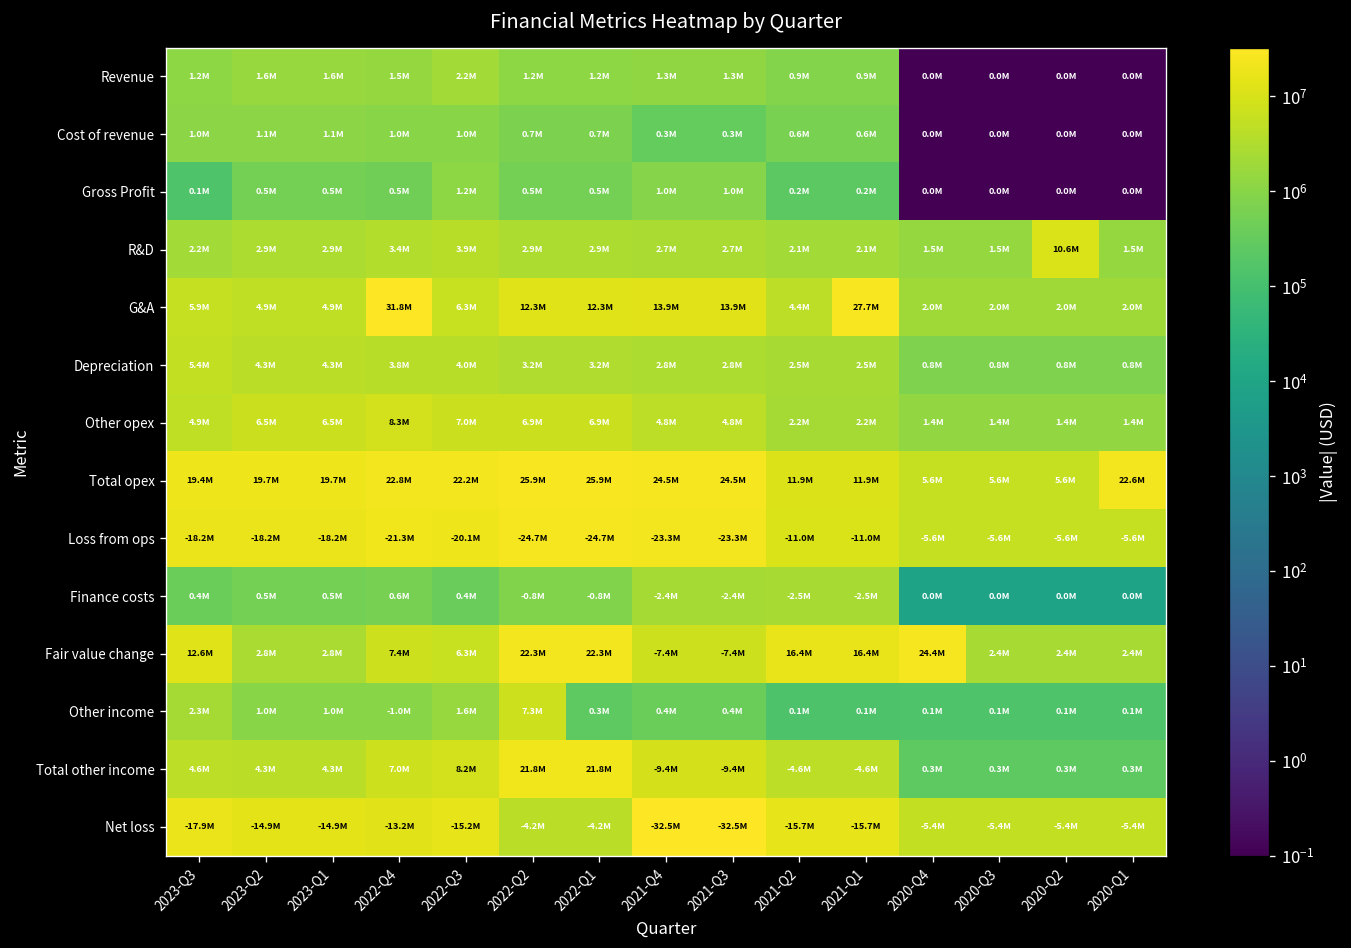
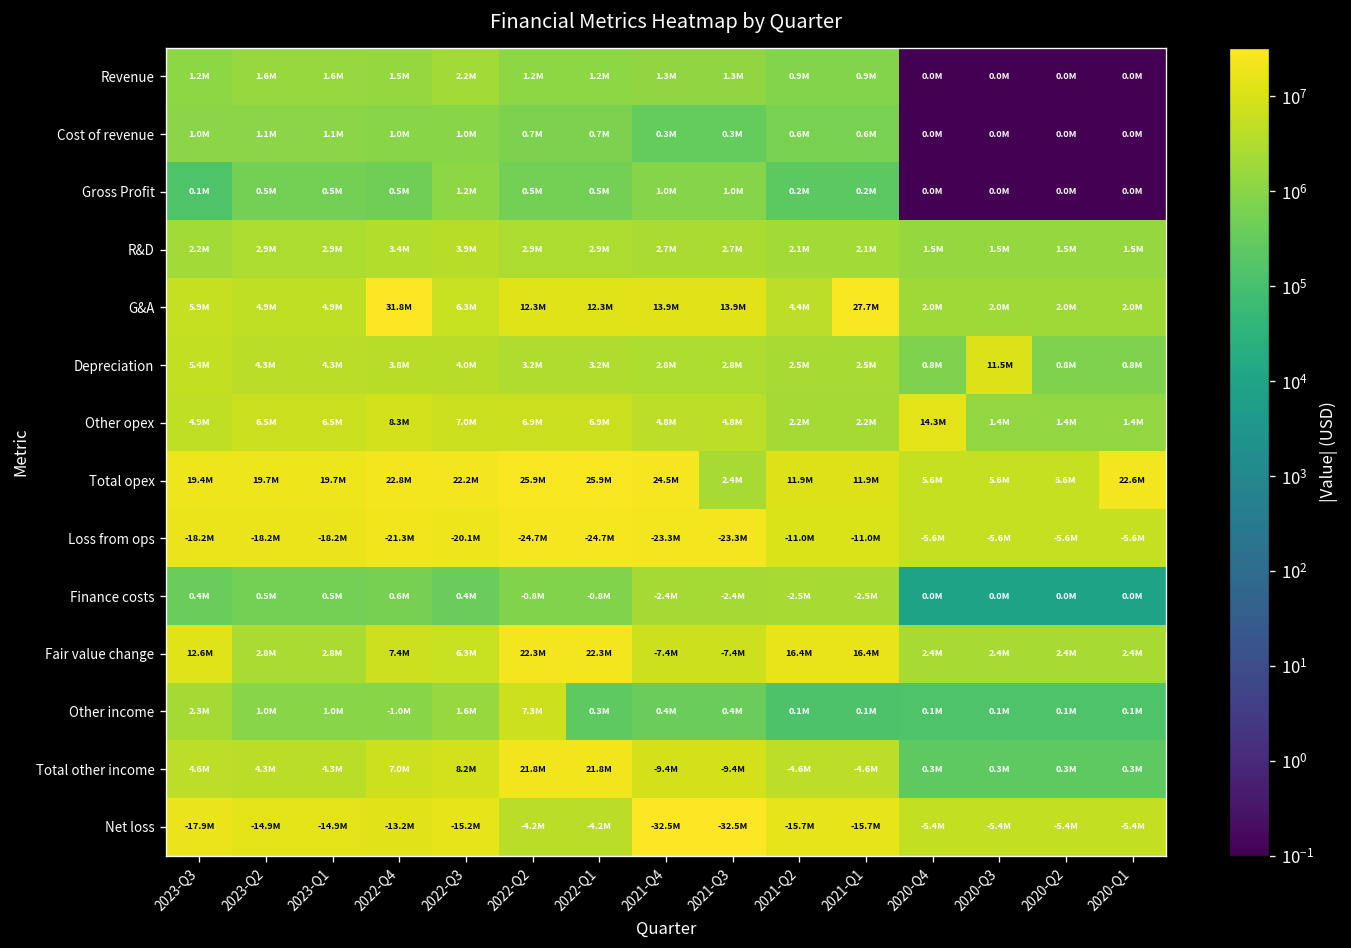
  {
    "R&D": {
      "2023-Q3": "2.2M",
      "2023-Q2": "2.9M",
      "2023-Q1": "2.9M",
      "2022-Q4": "3.4M",
      "2022-Q3": "3.9M",
      "2022-Q2": "2.9M",
      "2022-Q1": "2.9M",
      "2021-Q4": "2.7M",
      "2021-Q3": "2.7M",
      "2021-Q2": "2.1M",
      "2021-Q1": "2.1M",
      "2020-Q4": "1.5M",
      "2020-Q3": "1.5M",
-     "2020-Q2": "10.6M",
+     "2020-Q2": "1.5M",
      "2020-Q1": "1.5M"
    },
    "Depreciation": {
      "2023-Q3": "5.4M",
      "2023-Q2": "4.3M",
      "2023-Q1": "4.3M",
      "2022-Q4": "3.8M",
      "2022-Q3": "4.0M",
      "2022-Q2": "3.2M",
      "2022-Q1": "3.2M",
      "2021-Q4": "2.8M",
      "2021-Q3": "2.8M",
      "2021-Q2": "2.5M",
      "2021-Q1": "2.5M",
      "2020-Q4": "0.8M",
-     "2020-Q3": "0.8M",
+     "2020-Q3": "11.5M",
      "2020-Q2": "0.8M",
      "2020-Q1": "0.8M"
    },
    "Other opex": {
      "2023-Q3": "4.9M",
      "2023-Q2": "6.5M",
      "2023-Q1": "6.5M",
      "2022-Q4": "8.3M",
      "2022-Q3": "7.0M",
      "2022-Q2": "6.9M",
      "2022-Q1": "6.9M",
      "2021-Q4": "4.8M",
      "2021-Q3": "4.8M",
      "2021-Q2": "2.2M",
      "2021-Q1": "2.2M",
-     "2020-Q4": "1.4M",
+     "2020-Q4": "14.3M",
      "2020-Q3": "1.4M",
      "2020-Q2": "1.4M",
      "2020-Q1": "1.4M"
    },
    "Total opex": {
      "2023-Q3": "19.4M",
      "2023-Q2": "19.7M",
      "2023-Q1": "19.7M",
      "2022-Q4": "22.8M",
      "2022-Q3": "22.2M",
      "2022-Q2": "25.9M",
      "2022-Q1": "25.9M",
      "2021-Q4": "24.5M",
-     "2021-Q3": "24.5M",
+     "2021-Q3": "2.4M",
      "2021-Q2": "11.9M",
      "2021-Q1": "11.9M",
      "2020-Q4": "5.6M",
      "2020-Q3": "5.6M",
      "2020-Q2": "5.6M",
      "2020-Q1": "22.6M"
    },
    "Fair value change": {
      "2023-Q3": "12.6M",
      "2023-Q2": "2.8M",
      "2023-Q1": "2.8M",
      "2022-Q4": "7.4M",
      "2022-Q3": "6.3M",
      "2022-Q2": "22.3M",
      "2022-Q1": "22.3M",
      "2021-Q4": "-7.4M",
      "2021-Q3": "-7.4M",
      "2021-Q2": "16.4M",
      "2021-Q1": "16.4M",
-     "2020-Q4": "24.4M",
+     "2020-Q4": "2.4M",
      "2020-Q3": "2.4M",
      "2020-Q2": "2.4M",
      "2020-Q1": "2.4M"
    }
  }
